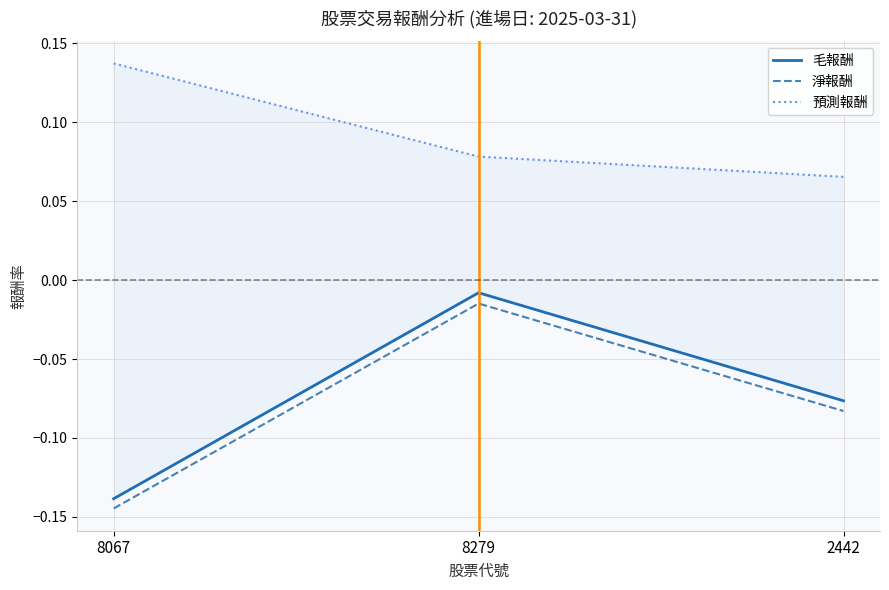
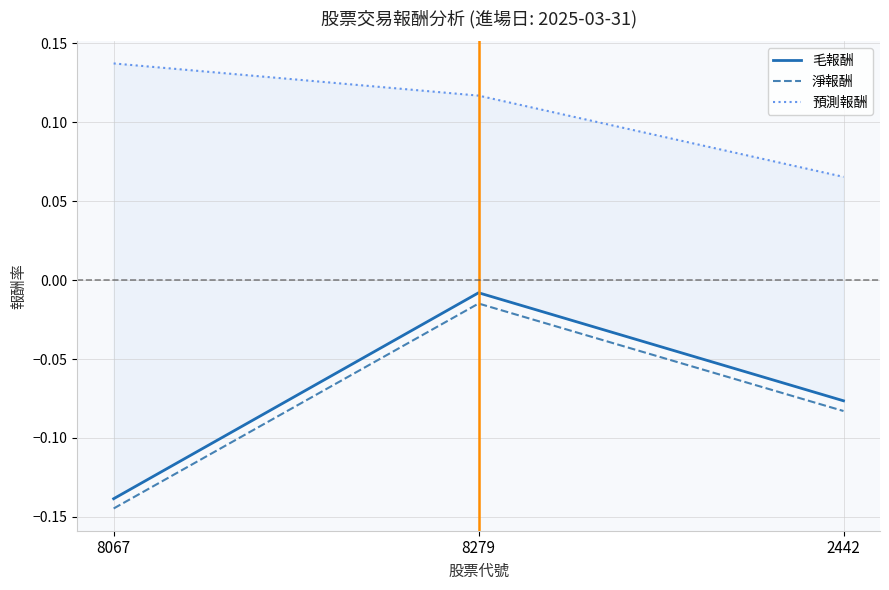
  {
    "預測報酬": {
      "8067": 0.137,
-     "8279": 0.078,
+     "8279": 0.117,
      "2442": 0.065
    }
  }
